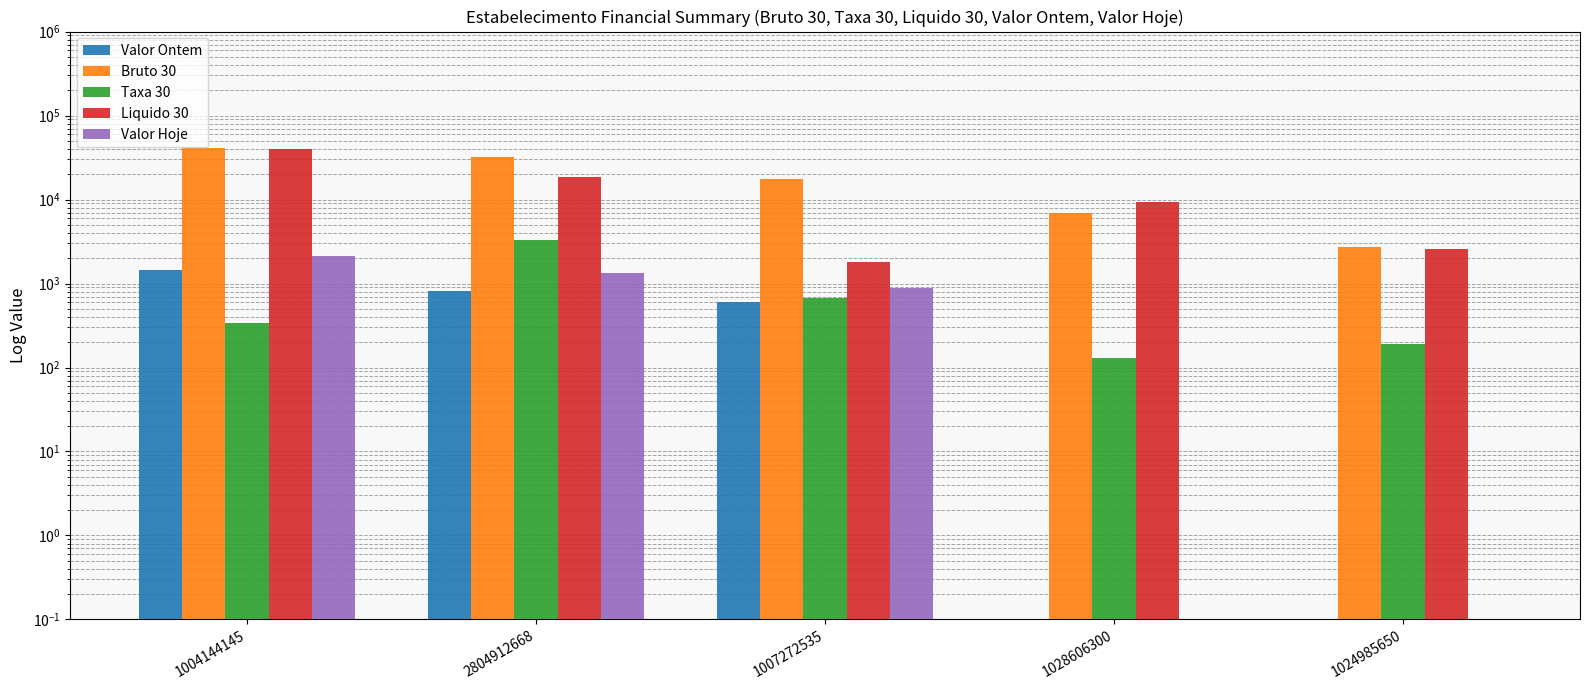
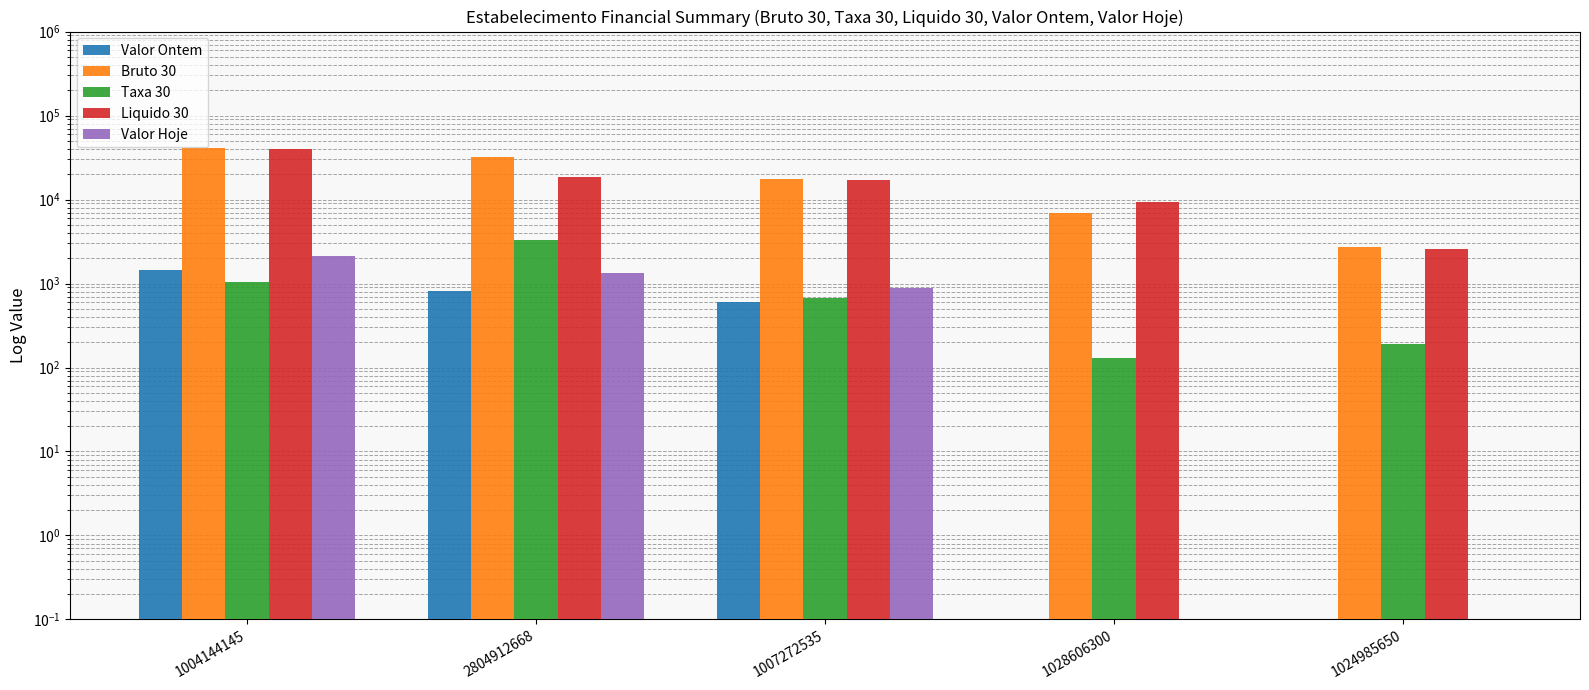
  {
    "Valor Ontem": {
      "1004144145": 1500,
      "2804912668": 800,
      "1007272535": 600,
      "1028606300": 0.10,
      "1024985650": 0.10
    },
    "Bruto 30": {
      "1004144145": 40000,
      "2804912668": 32000,
      "1007272535": 18000,
      "1028606300": 7000,
      "1024985650": 2700
    },
    "Taxa 30": {
-     "1004144145": 340,
+     "1004144145": 1000,
      "2804912668": 3300,
      "1007272535": 700,
      "1028606300": 130,
      "1024985650": 190
    },
    "Liquido 30": {
      "1004144145": 40000,
      "2804912668": 18000,
-     "1007272535": 1800,
+     "1007272535": 17000,
      "1028606300": 9000,
      "1024985650": 2600
    },
    "Valor Hoje": {
      "1004144145": 2100,
      "2804912668": 1300,
      "1007272535": 900,
      "1028606300": 0.10,
      "1024985650": 0.10
    }
  }
